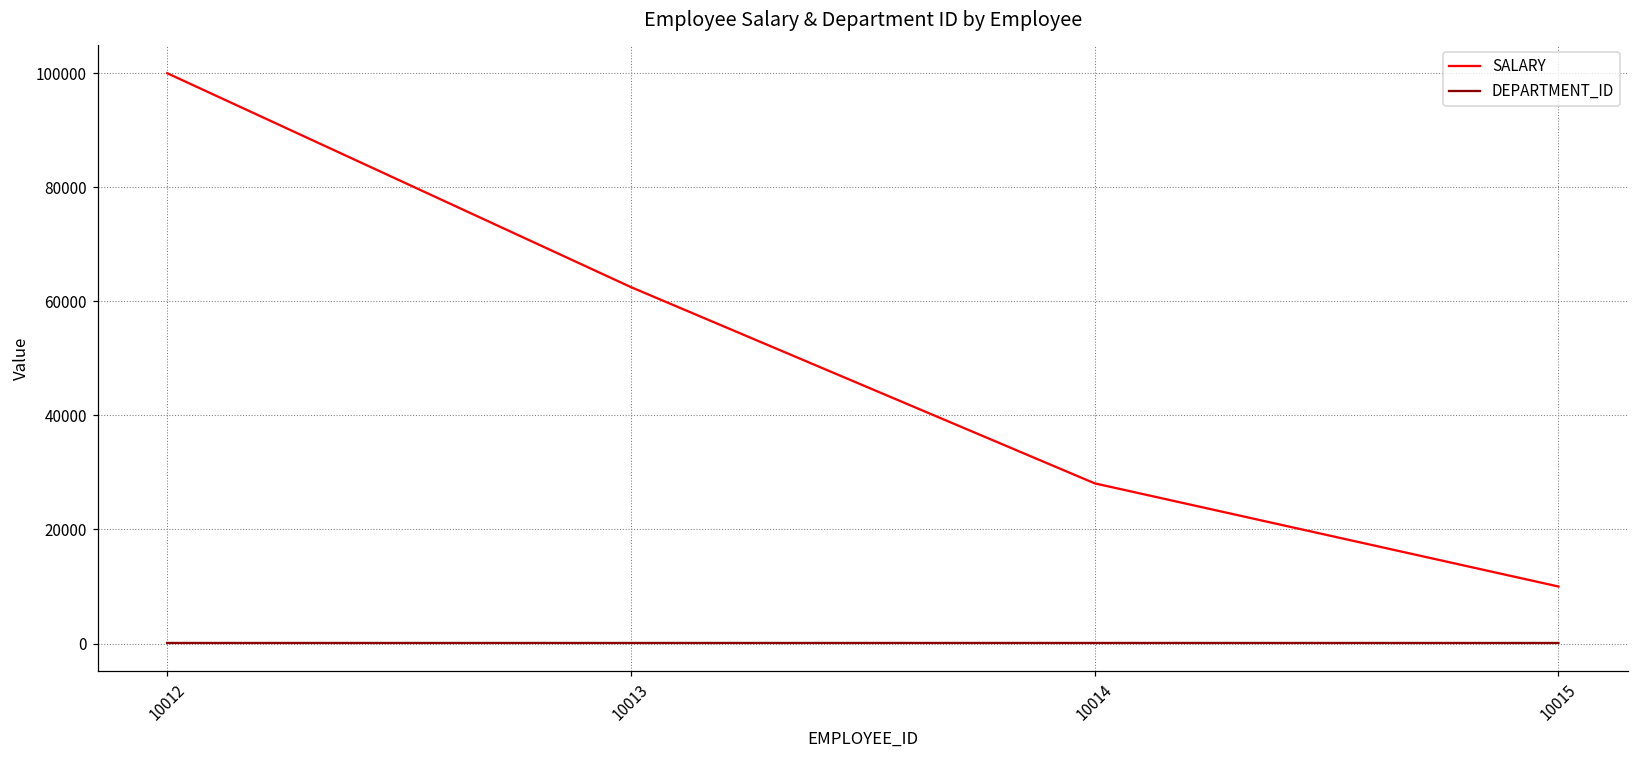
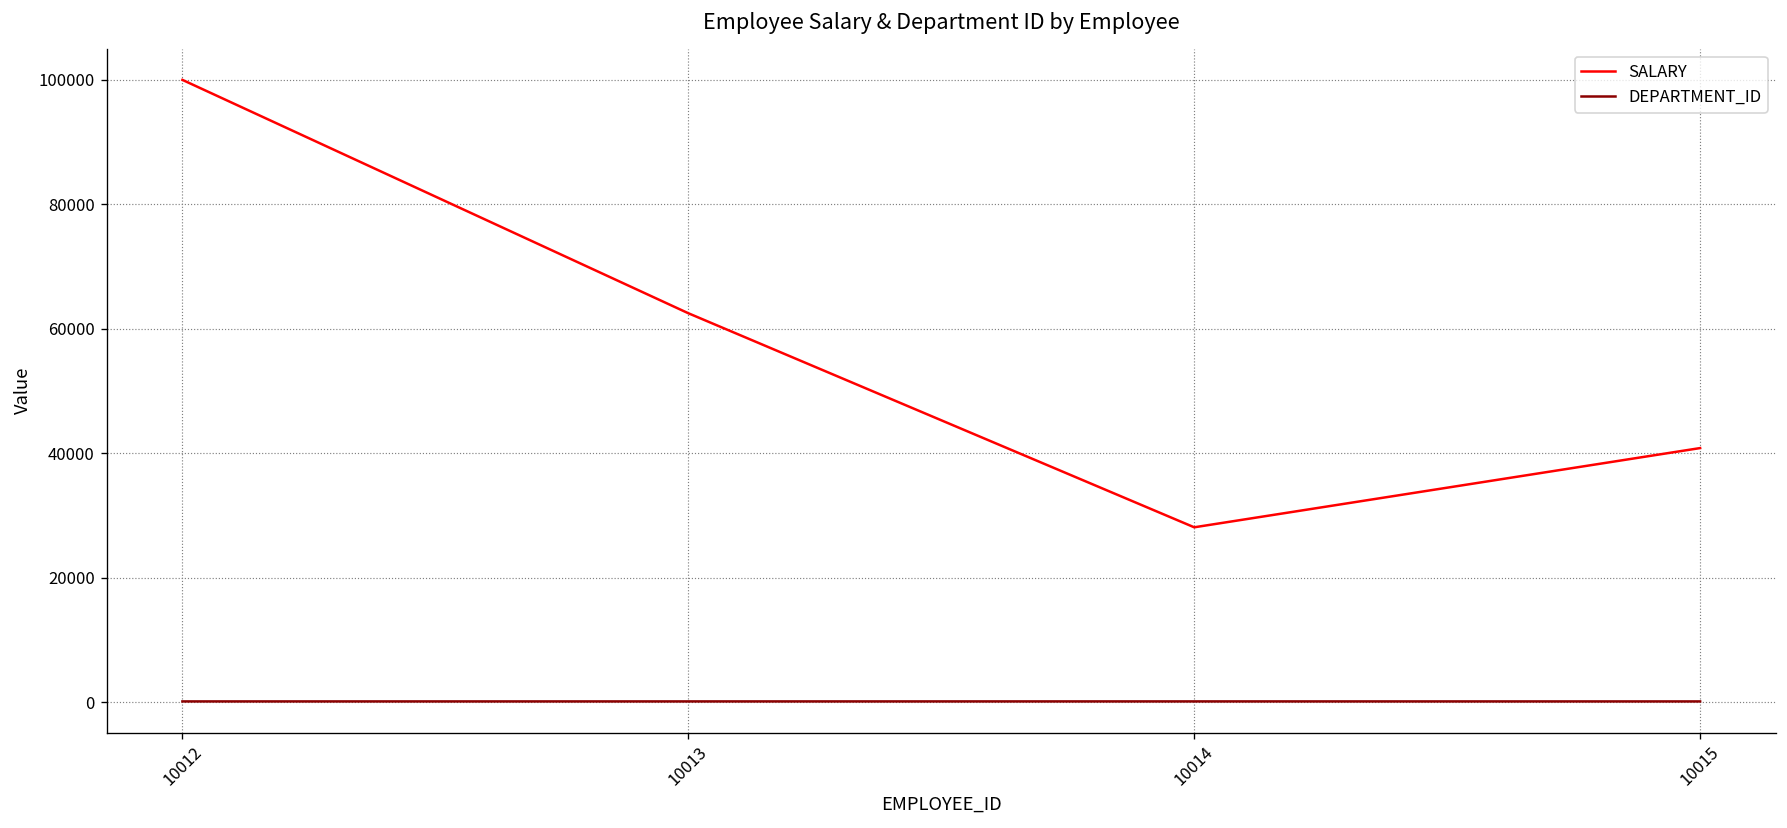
  {
    "SALARY": {
      "10012": 100000,
      "10013": 62000,
      "10014": 28000,
-     "10015": 10000
+     "10015": 41000
    },
    "DEPARTMENT_ID": {
      "10012": 0,
      "10013": 0,
      "10014": 0,
      "10015": 0
    }
  }
